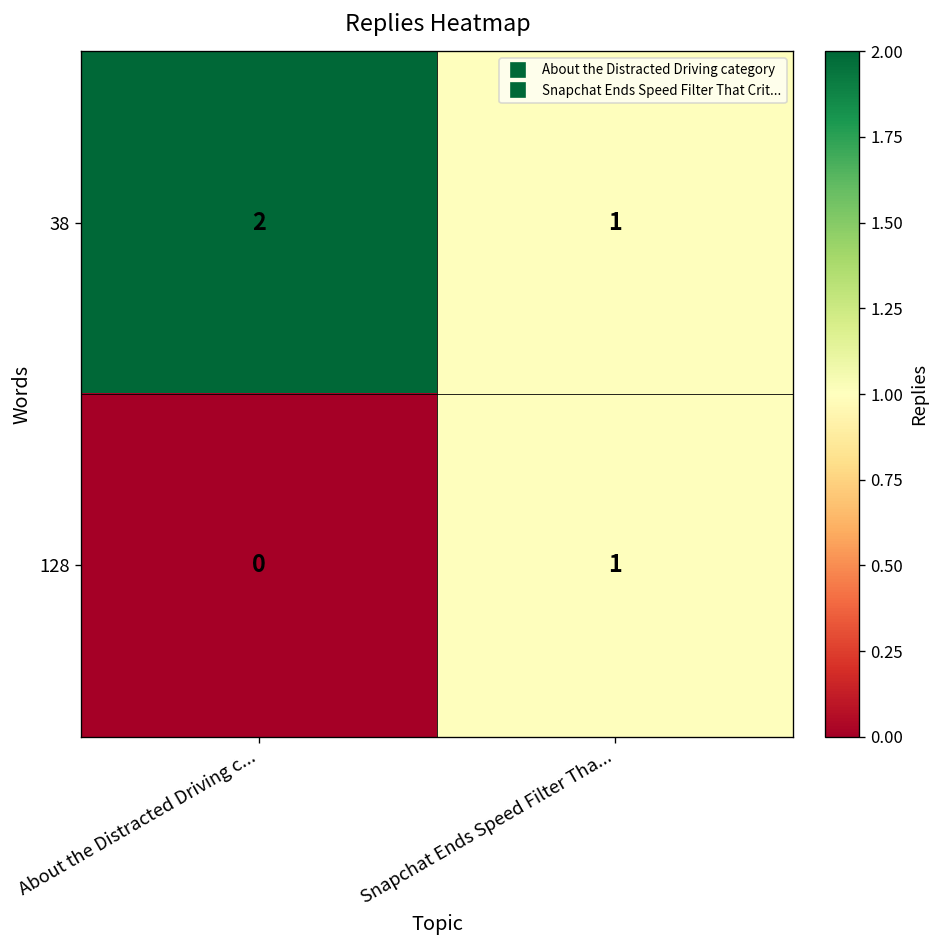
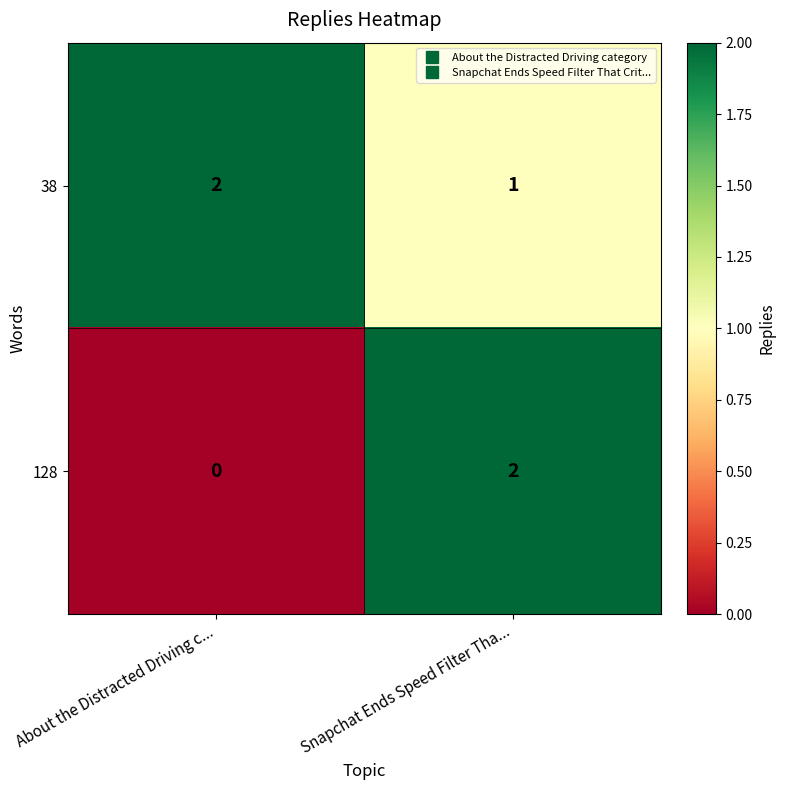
  {
    "38": {
      "About the Distracted Driving c...": 2,
      "Snapchat Ends Speed Filter Tha...": 1
    },
    "128": {
      "About the Distracted Driving c...": 0,
-     "Snapchat Ends Speed Filter Tha...": 1
+     "Snapchat Ends Speed Filter Tha...": 2
    }
  }
